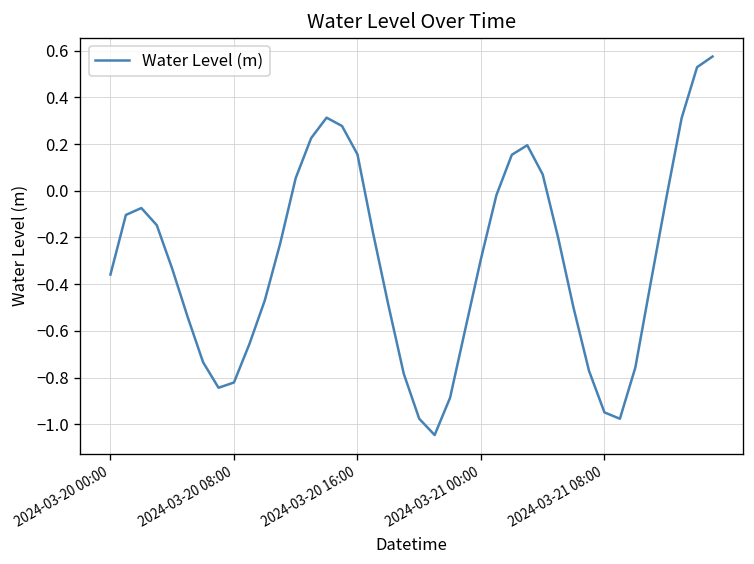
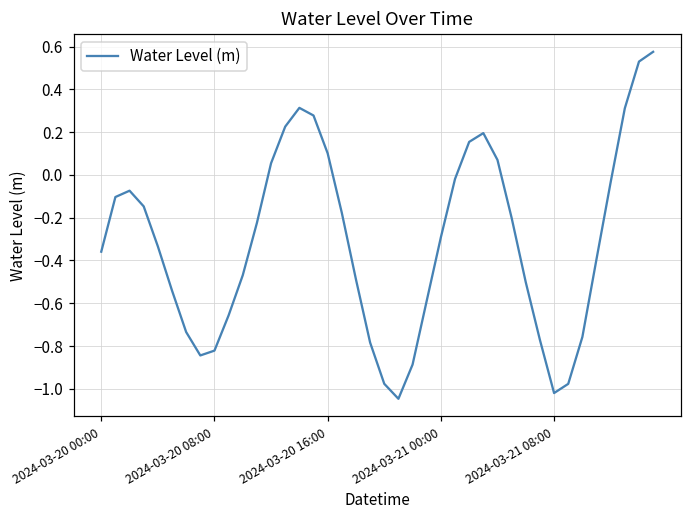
  {
    "2024-03-20 00:00": -0.36,
    "2024-03-20 08:00": -0.82,
-   "2024-03-20 16:00": 0.16,
+   "2024-03-20 16:00": 0.10,
    "2024-03-21 00:00": -0.29,
-   "2024-03-21 08:00": -0.95
+   "2024-03-21 08:00": -1.02
  }
